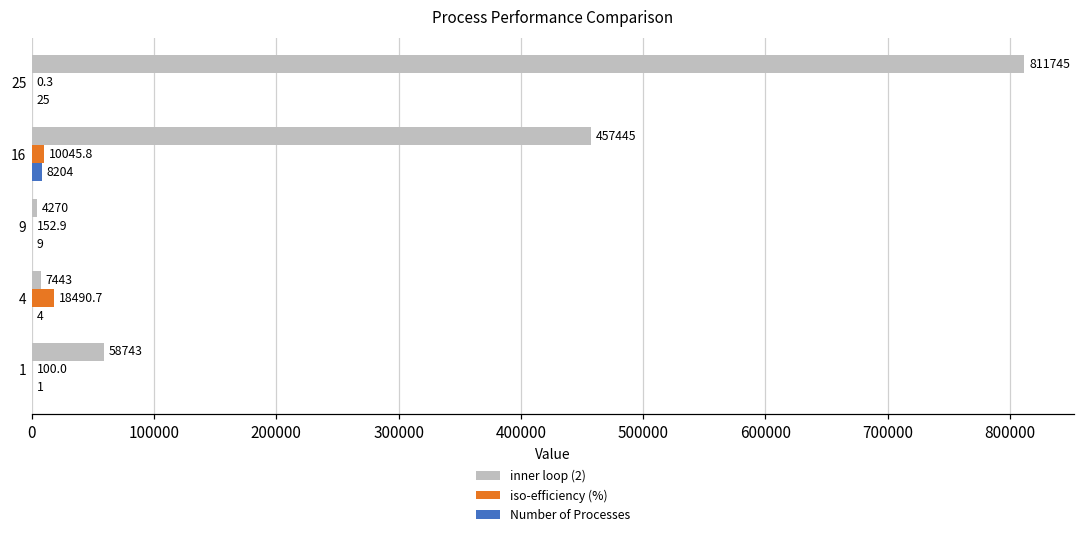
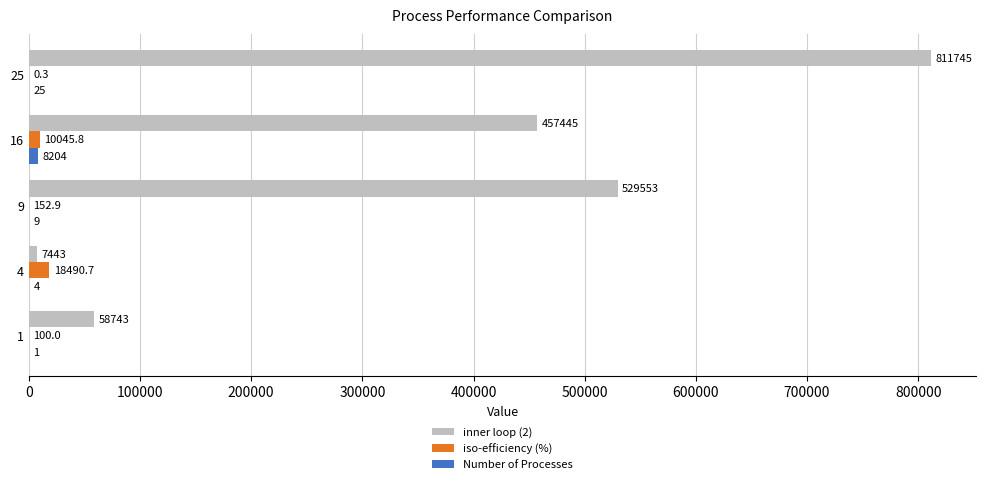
  {
    "inner loop (2)": {
      "25": 811745,
      "16": 457445,
-     "9": 4270,
+     "9": 529553,
      "4": 7443,
      "1": 58743
    },
    "iso-efficiency (%)": {
      "25": 0.3,
      "16": 10045.8,
      "9": 152.9,
      "4": 18490.7,
      "1": 100.0
    },
    "Number of Processes": {
      "25": 25,
      "16": 8204,
      "9": 9,
      "4": 4,
      "1": 1
    }
  }
